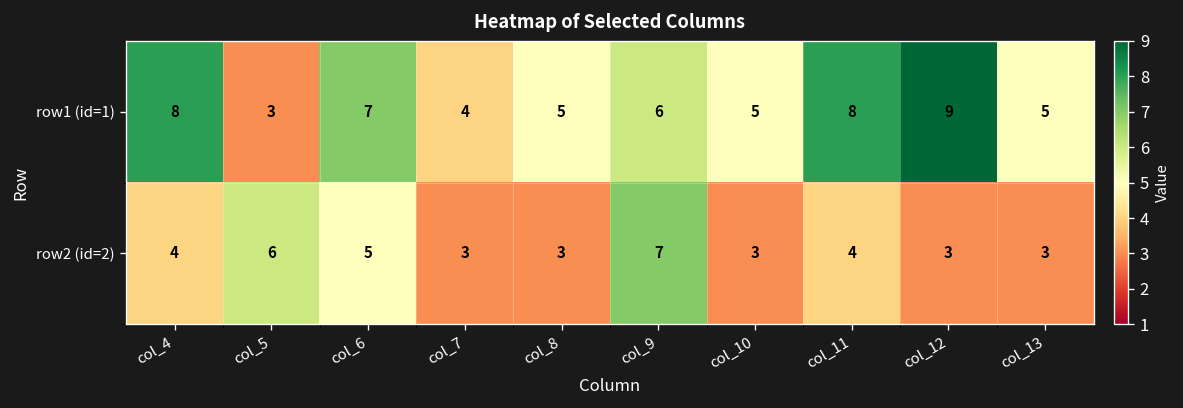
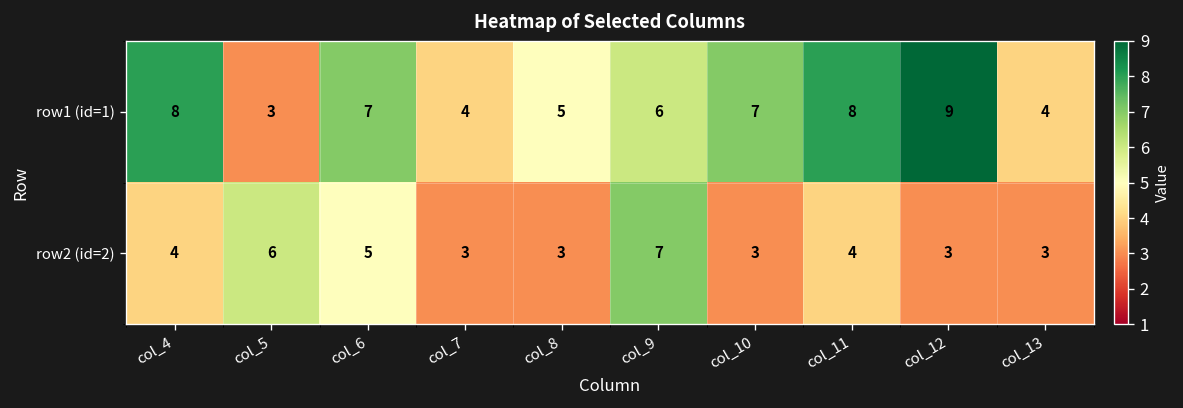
  {
    "row1 (id=1)": {
      "col_4": 8,
      "col_5": 3,
      "col_6": 7,
      "col_7": 4,
      "col_8": 5,
      "col_9": 6,
-     "col_10": 5,
+     "col_10": 7,
      "col_11": 8,
      "col_12": 9,
-     "col_13": 5
+     "col_13": 4
    },
    "row2 (id=2)": {
      "col_4": 4,
      "col_5": 6,
      "col_6": 5,
      "col_7": 3,
      "col_8": 3,
      "col_9": 7,
      "col_10": 3,
      "col_11": 4,
      "col_12": 3,
      "col_13": 3
    }
  }
